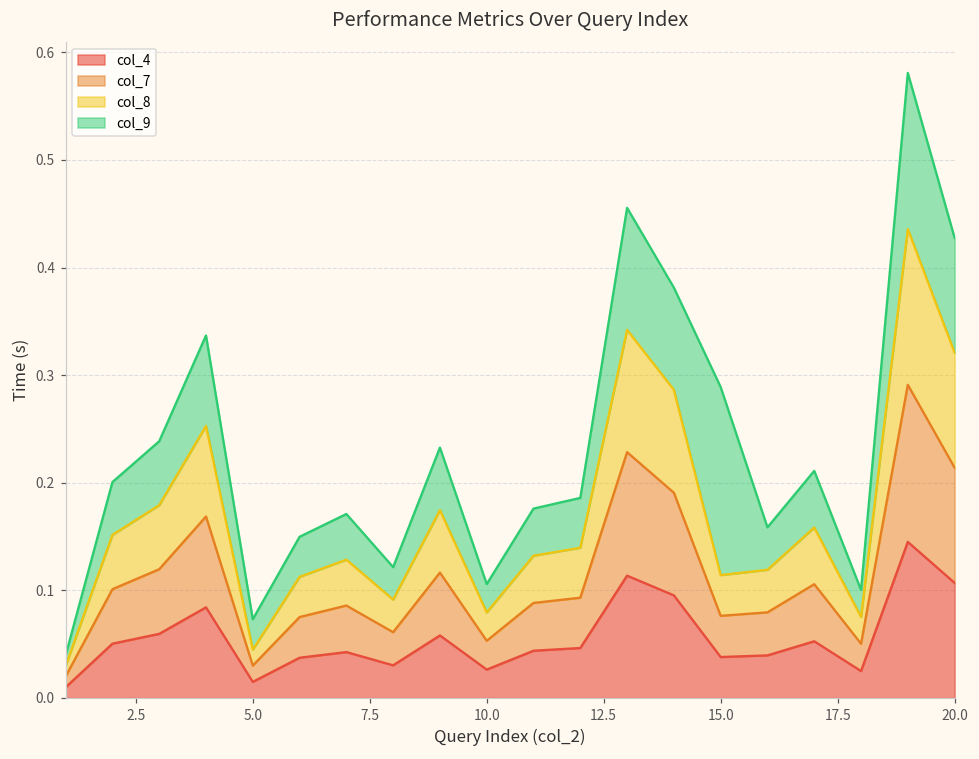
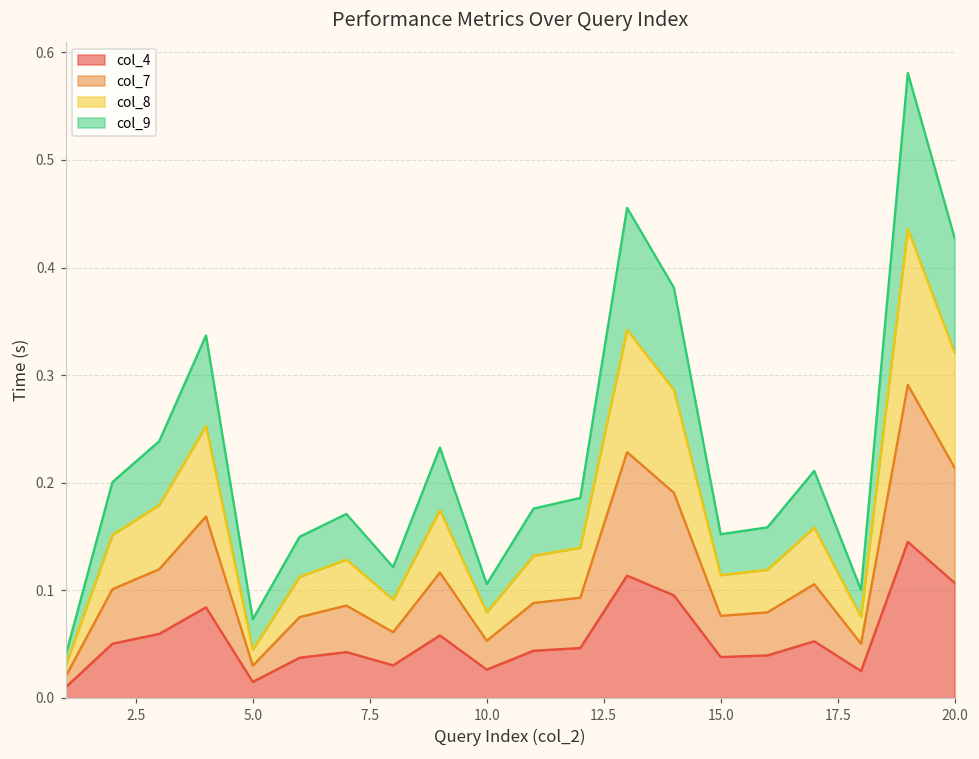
  {
    "col_9": {
      "5.0": 0.03,
      "10.0": 0.03,
-     "15.0": 0.17,
+     "15.0": 0.04,
      "20.0": 0.11
    }
  }
